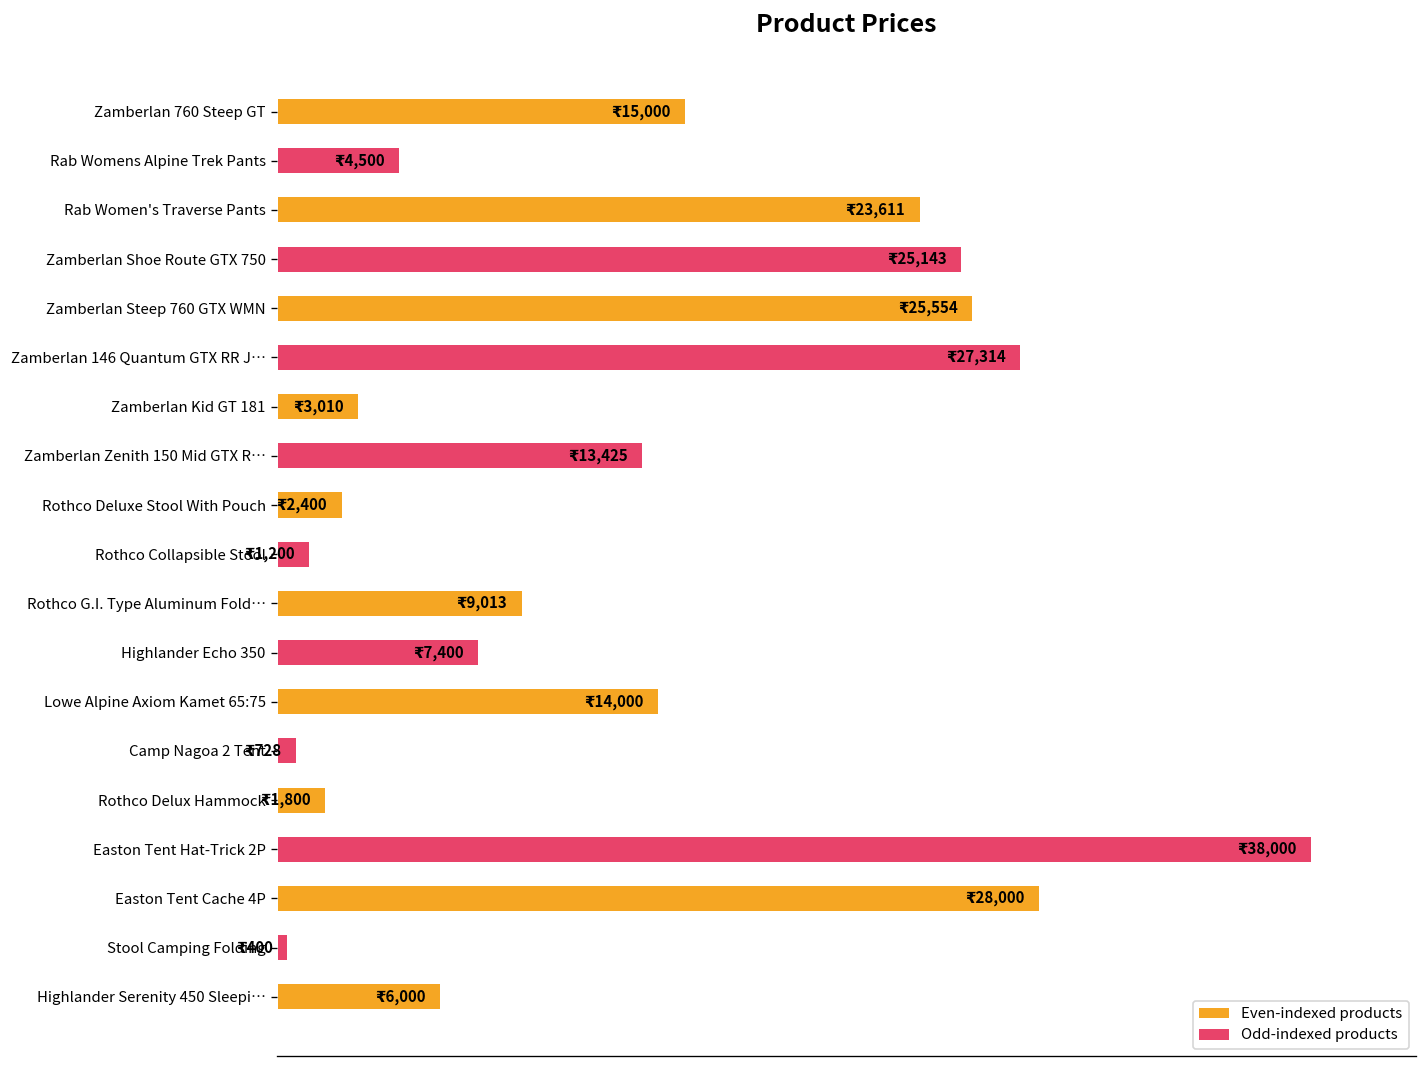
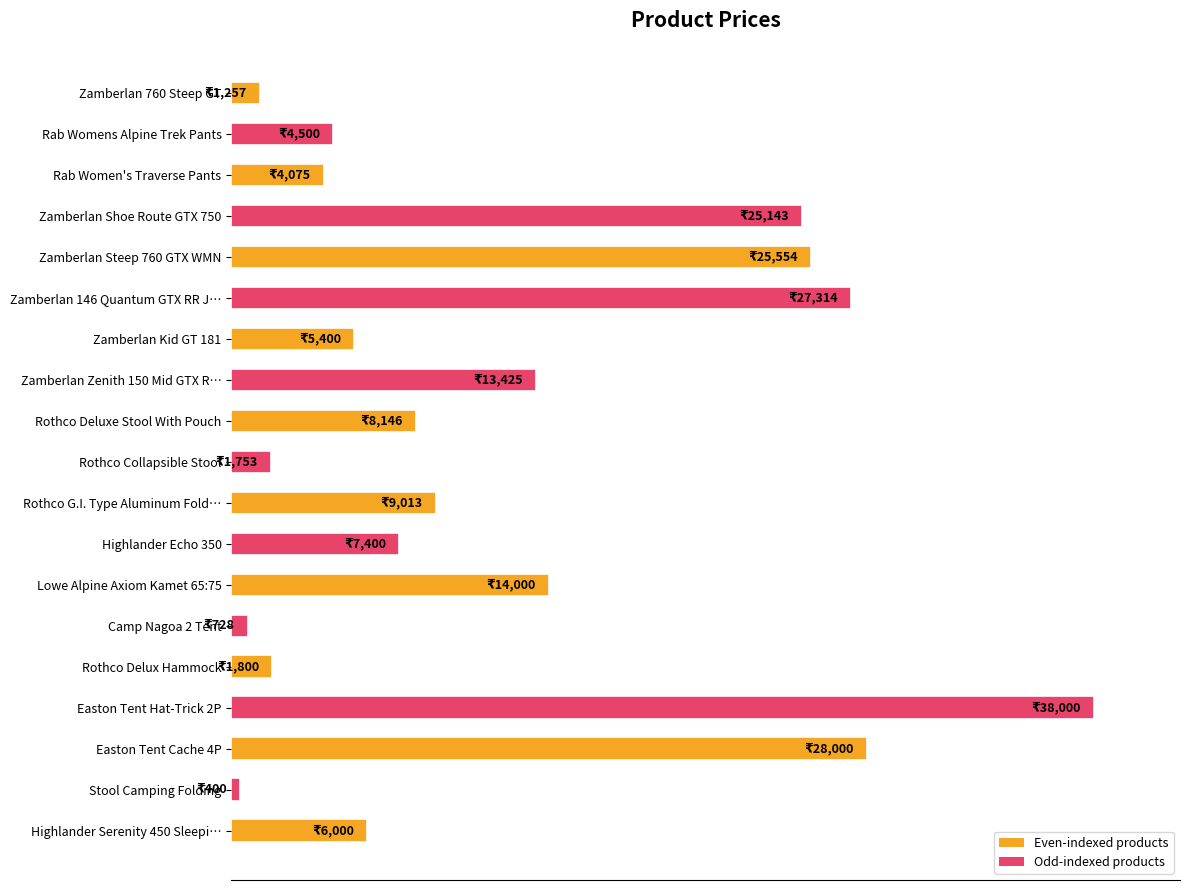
  {
-   "Zamberlan 760 Steep GT": "15,000",
-   "Rab Women's Traverse Pants": "23,611",
-   "Zamberlan Kid GT 181": "3,010",
-   "Rothco Deluxe Stool With Pouch": "2,400",
-   "Rothco Collapsible Stool": "1,200"
+   "Zamberlan 760 Steep GT": "1,257",
+   "Rab Women's Traverse Pants": "4,075",
+   "Zamberlan Kid GT 181": "5,400",
+   "Rothco Deluxe Stool With Pouch": "8,146",
+   "Rothco Collapsible Stool": "1,753"
  }
